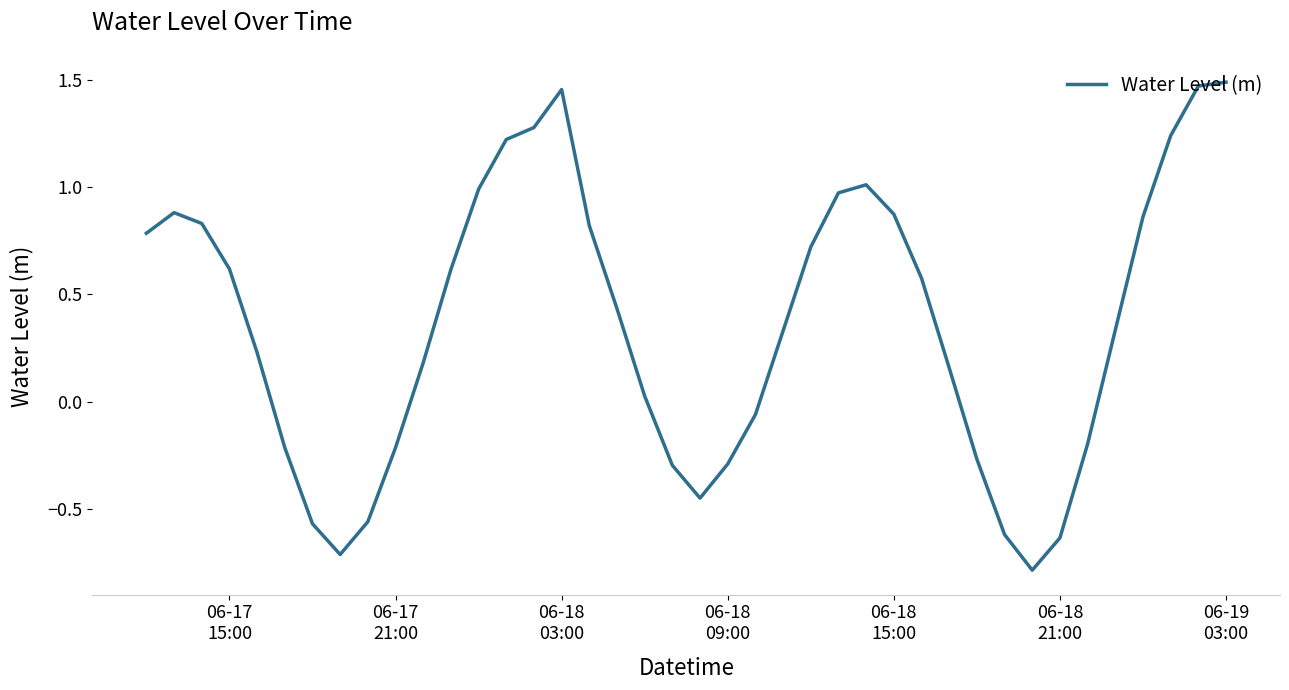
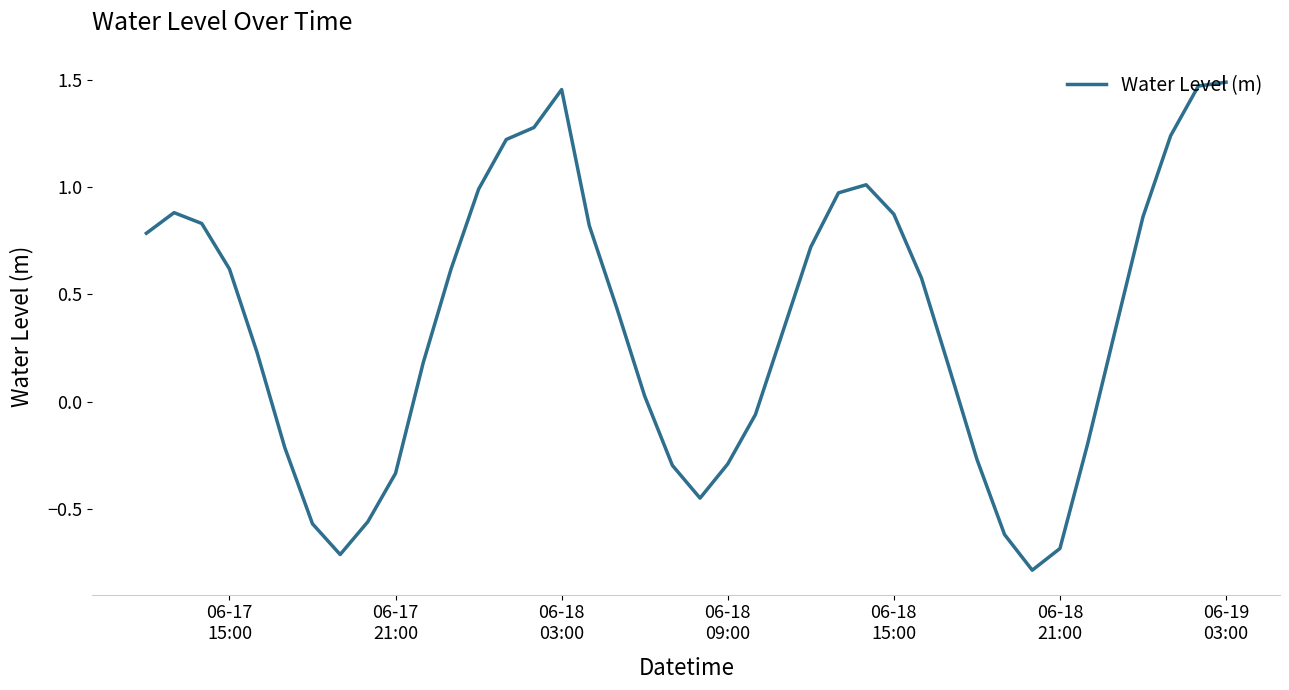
  {
    "06-17 15:00": 0.62,
-   "06-17 21:00": -0.21,
+   "06-17 21:00": -0.33,
    "06-18 03:00": 1.45,
    "06-18 09:00": -0.29,
    "06-18 15:00": 0.87,
-   "06-18 21:00": -0.63,
+   "06-18 21:00": -0.68,
    "06-19 03:00": 1.49
  }
